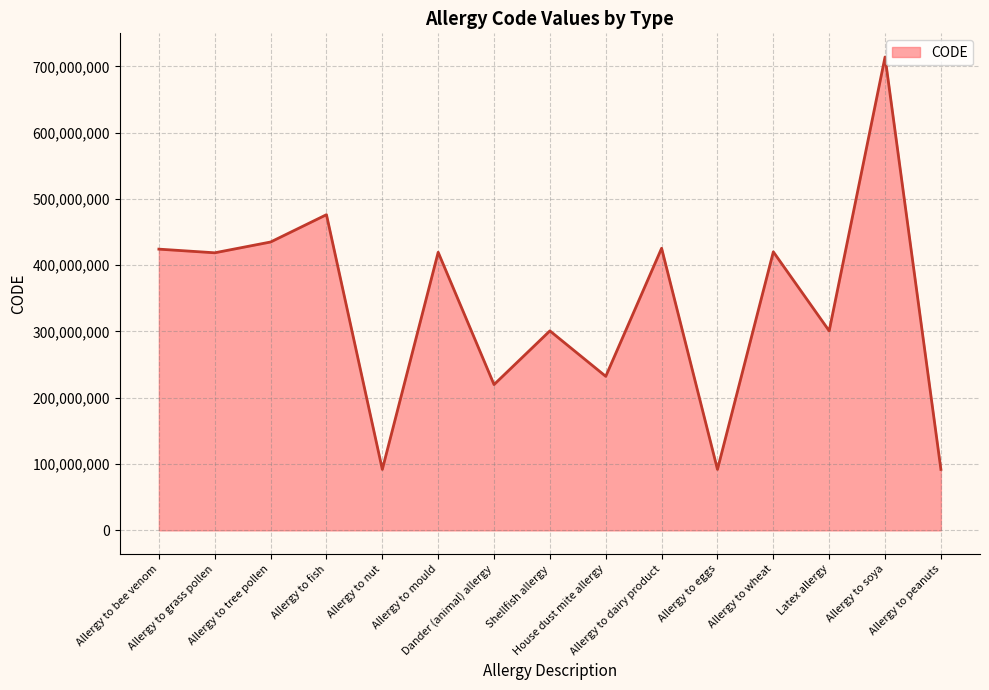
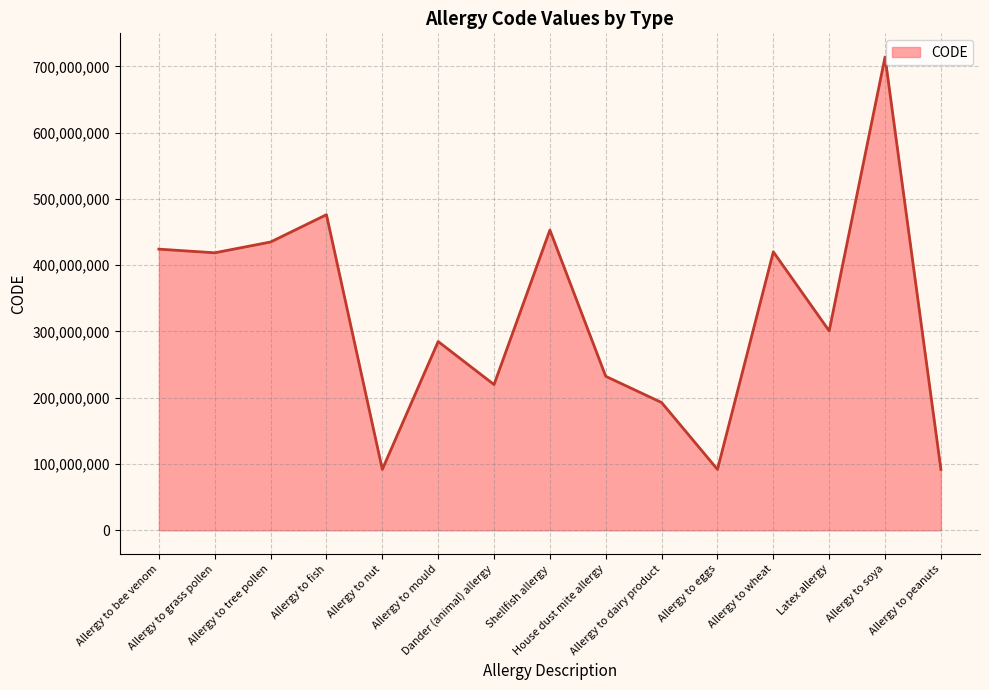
  {
    "Allergy to bee venom": "420,000,000",
    "Allergy to grass pollen": "420,000,000",
    "Allergy to tree pollen": "430,000,000",
    "Allergy to fish": "480,000,000",
    "Allergy to nut": "90,000,000",
-   "Allergy to mould": "420,000,000",
+   "Allergy to mould": "280,000,000",
    "Dander (animal) allergy": "220,000,000",
-   "Shellfish allergy": "300,000,000",
+   "Shellfish allergy": "450,000,000",
    "House dust mite allergy": "230,000,000",
-   "Allergy to dairy product": "430,000,000",
+   "Allergy to dairy product": "190,000,000",
    "Allergy to eggs": "90,000,000",
    "Allergy to wheat": "420,000,000",
    "Latex allergy": "300,000,000",
    "Allergy to soya": "710,000,000",
    "Allergy to peanuts": "90,000,000"
  }
